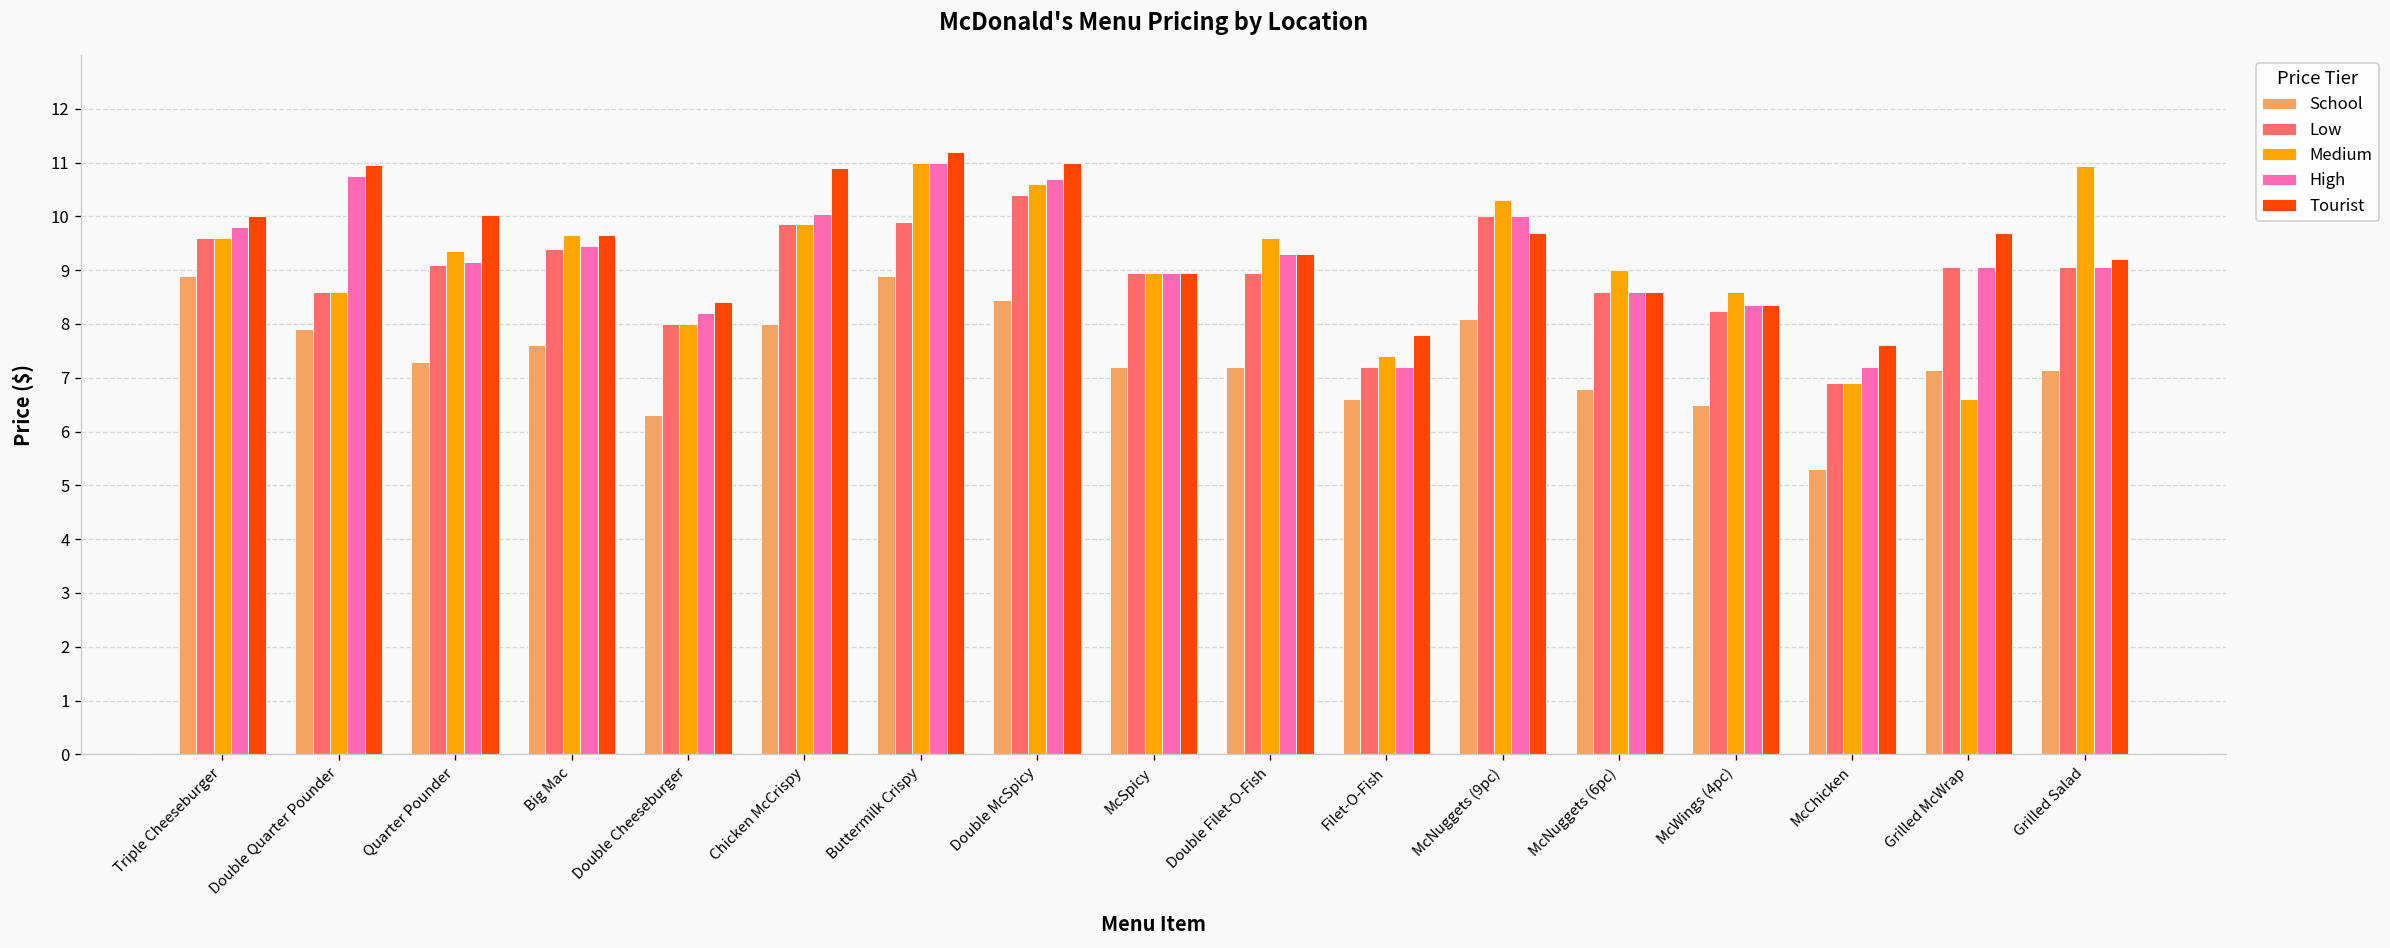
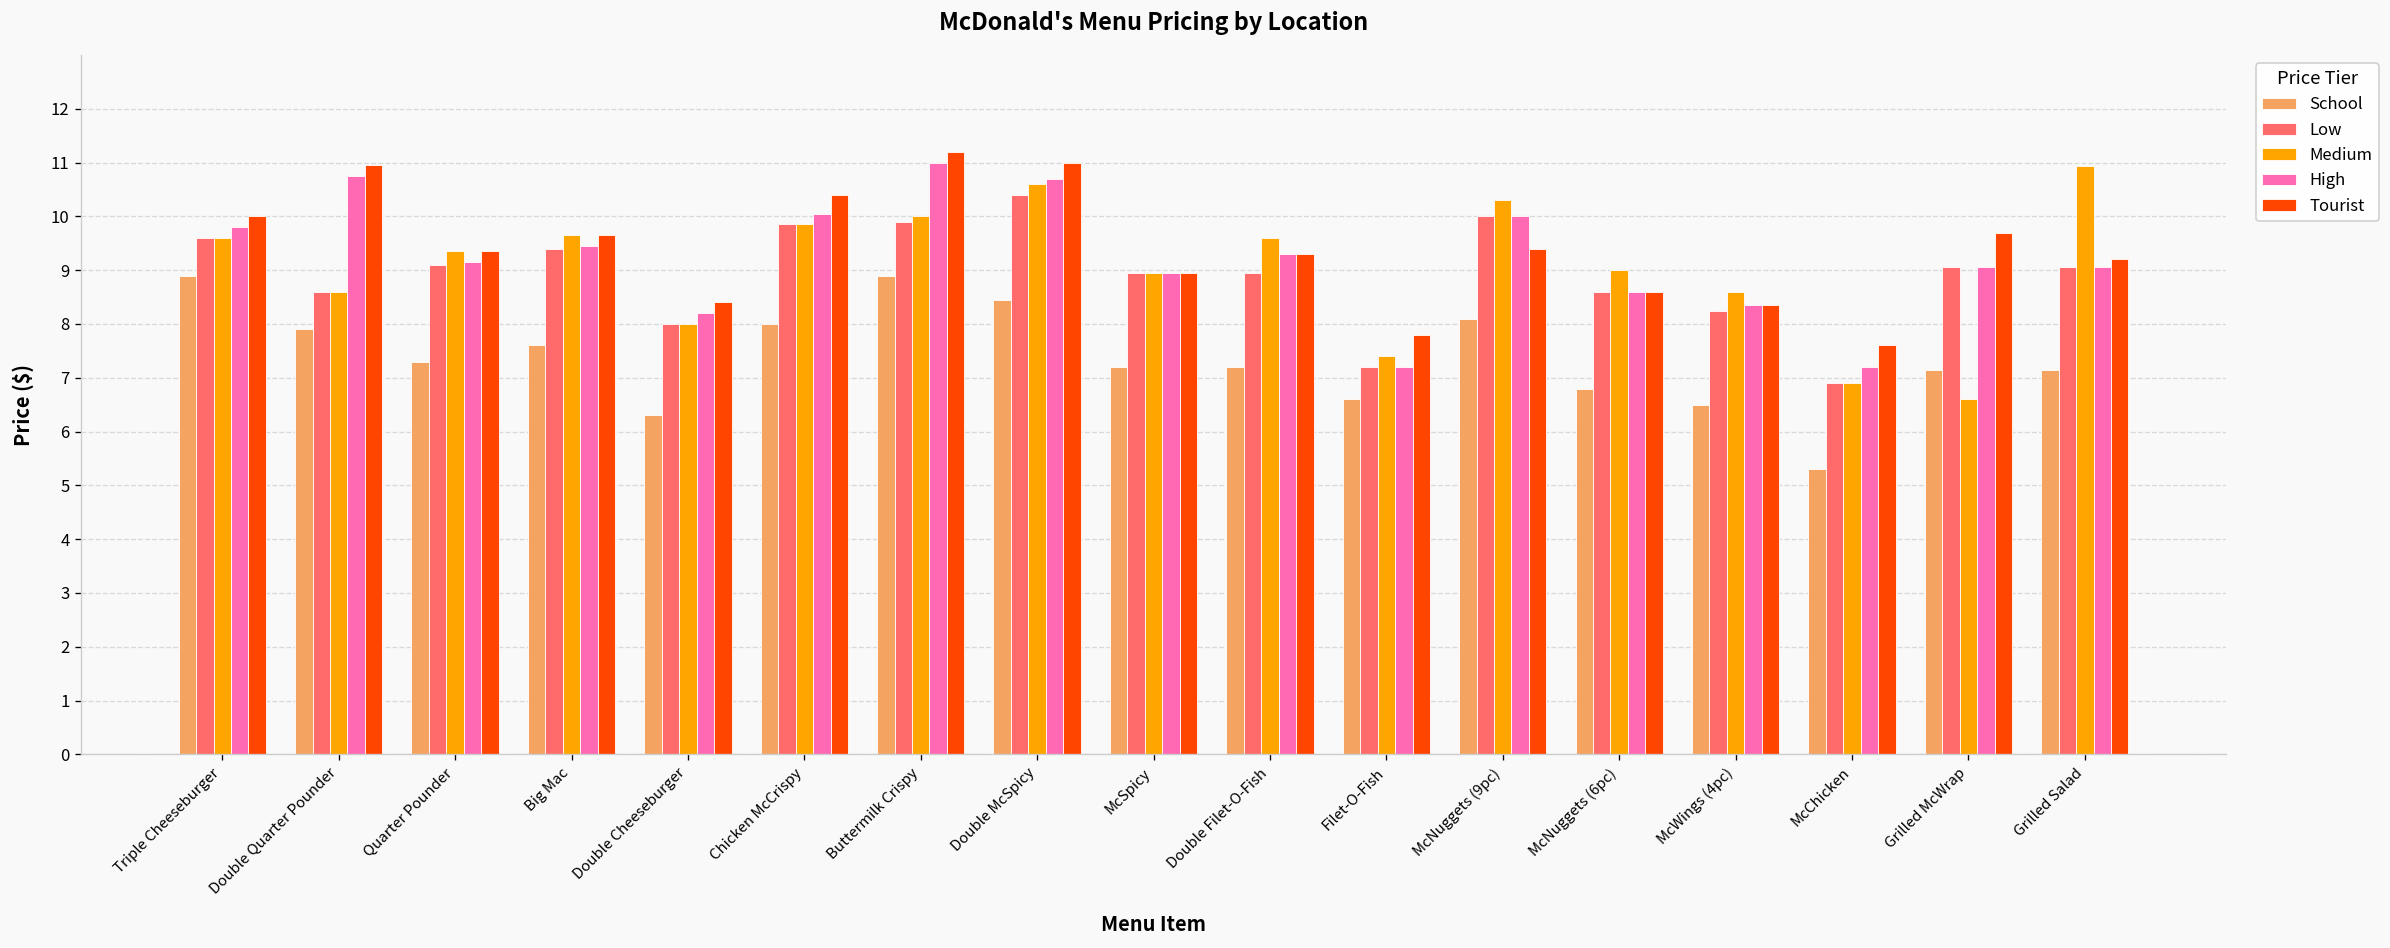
  {
    "Medium": {
      "Triple Cheeseburger": 9.6,
      "Double Quarter Pounder": 8.6,
      "Quarter Pounder": 9.4,
      "Big Mac": 9.7,
      "Double Cheeseburger": 8,
      "Chicken McCrispy": 9.9,
-     "Buttermilk Crispy": 11,
+     "Buttermilk Crispy": 10,
      "Double McSpicy": 10.6,
      "McSpicy": 9,
      "Double Filet-O-Fish": 9.6,
      "Filet-O-Fish": 7.4,
      "McNuggets (9pc)": 10.3,
      "McNuggets (6pc)": 9,
      "McWings (4pc)": 8.6,
      "McChicken": 6.9,
      "Grilled McWrap": 6.6,
      "Grilled Salad": 10.9
    },
    "High": {
      "Triple Cheeseburger": 9.8,
      "Double Quarter Pounder": 10.8,
      "Quarter Pounder": 9.2,
      "Big Mac": 9.5,
      "Double Cheeseburger": 8.2,
      "Chicken McCrispy": 10.1,
      "Buttermilk Crispy": 11.0,
      "Double McSpicy": 10.7,
      "McSpicy": 9.0,
      "Double Filet-O-Fish": 9.3,
      "Filet-O-Fish": 7.2,
      "McNuggets (9pc)": 10.0,
      "McNuggets (6pc)": 8.6,
      "McWings (4pc)": 8.4,
      "McChicken": 7.2,
      "Grilled McWrap": 9.1,
      "Grilled Salad": 9.1
    },
    "Tourist": {
      "Triple Cheeseburger": 10.0,
      "Double Quarter Pounder": 11.0,
-     "Quarter Pounder": 10.0,
+     "Quarter Pounder": 9.4,
      "Big Mac": 9.7,
      "Double Cheeseburger": 8.4,
-     "Chicken McCrispy": 10.9,
+     "Chicken McCrispy": 10.4,
      "Buttermilk Crispy": 11.2,
      "Double McSpicy": 11.0,
      "McSpicy": 9.0,
      "Double Filet-O-Fish": 9.3,
      "Filet-O-Fish": 7.8,
-     "McNuggets (9pc)": 9.7,
+     "McNuggets (9pc)": 9.4,
      "McNuggets (6pc)": 8.6,
      "McWings (4pc)": 8.4,
      "McChicken": 7.6,
      "Grilled McWrap": 9.7,
      "Grilled Salad": 9.2
    }
  }
